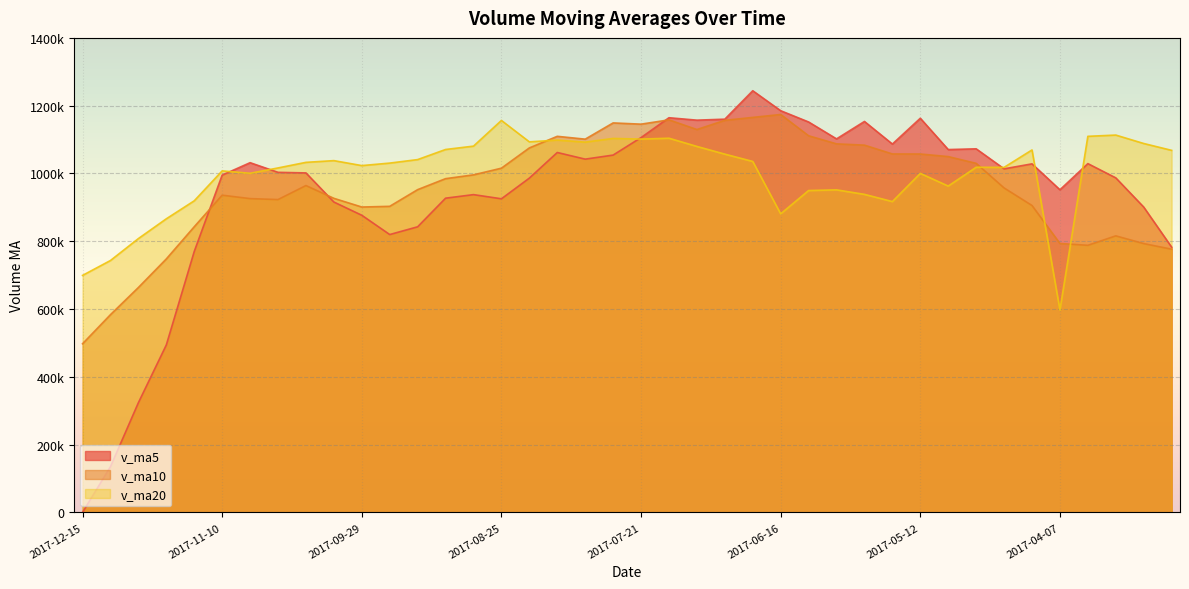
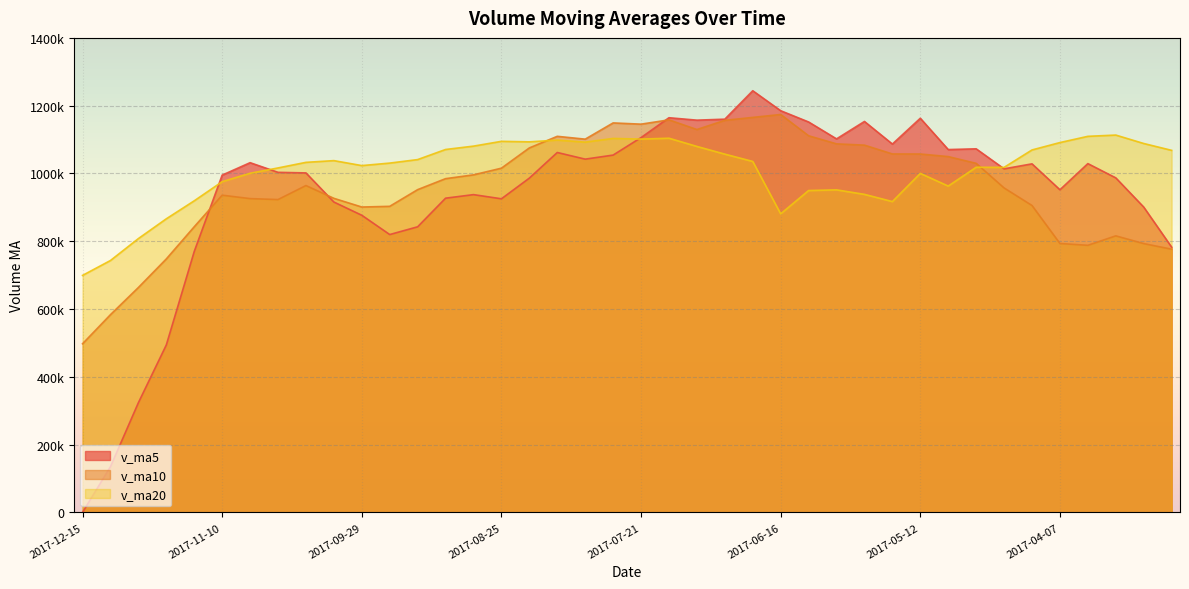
  {
    "v_ma20": {
      "2017-12-15": 700000,
-     "2017-11-10": 1010000,
+     "2017-11-10": 980000,
      "2017-09-29": 1020000,
-     "2017-08-25": 1160000,
+     "2017-08-25": 1090000,
      "2017-06-16": 880000,
      "2017-05-12": 1000000,
-     "2017-04-07": 600000
+     "2017-04-07": 1090000
    }
  }
